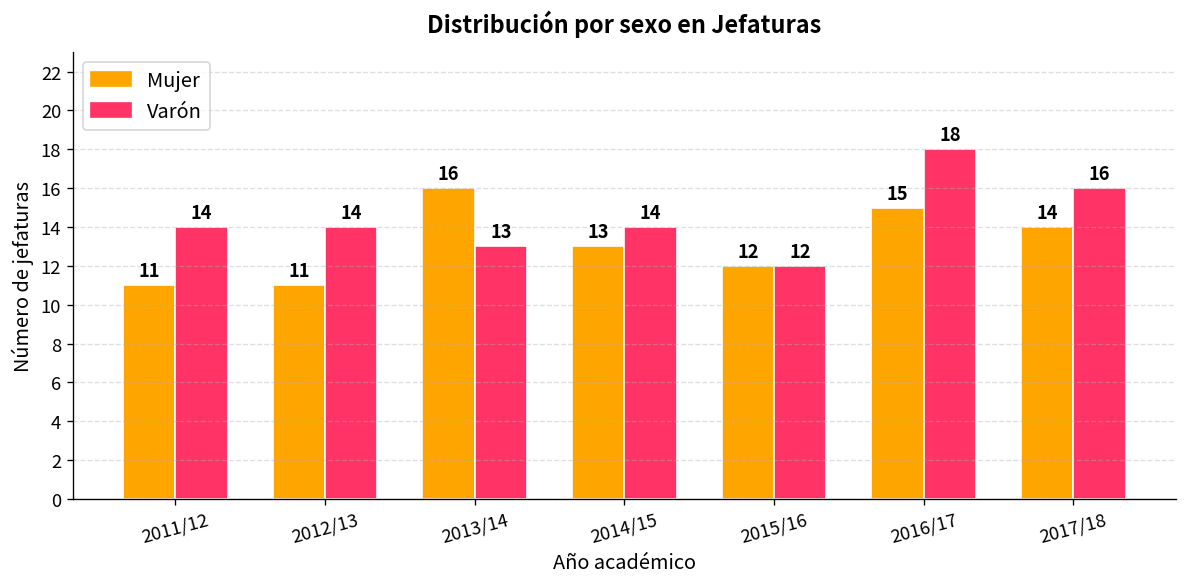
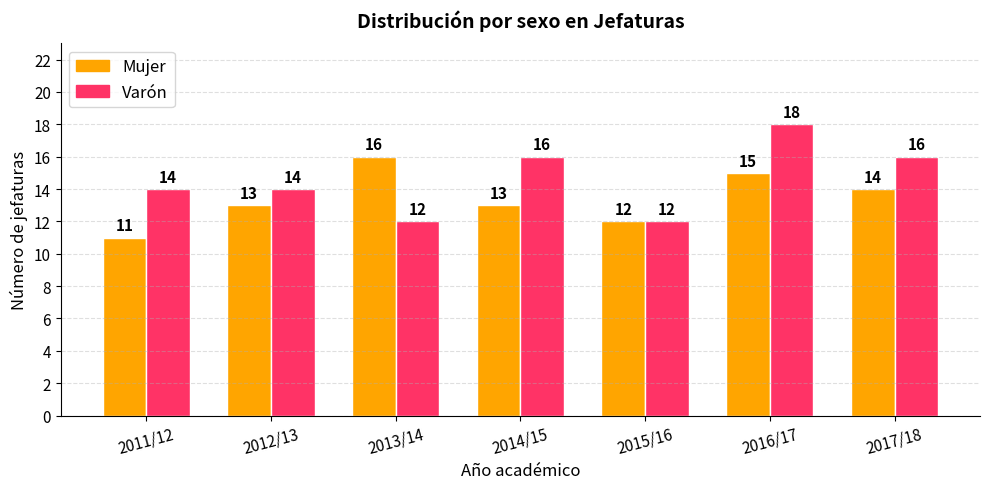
  {
    "Mujer": {
      "2011/12": 11,
-     "2012/13": 11,
+     "2012/13": 13,
      "2013/14": 16,
      "2014/15": 13,
      "2015/16": 12,
      "2016/17": 15,
      "2017/18": 14
    },
    "Varón": {
      "2011/12": 14,
      "2012/13": 14,
-     "2013/14": 13,
-     "2014/15": 14,
+     "2013/14": 12,
+     "2014/15": 16,
      "2015/16": 12,
      "2016/17": 18,
      "2017/18": 16
    }
  }
